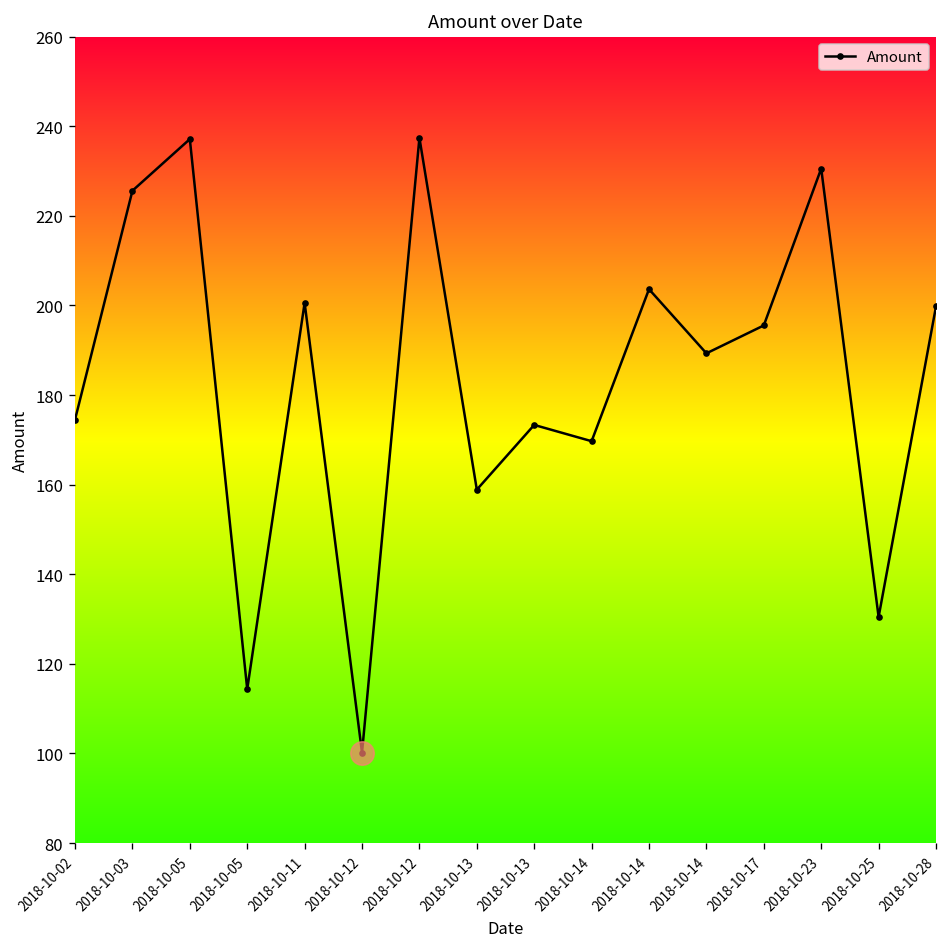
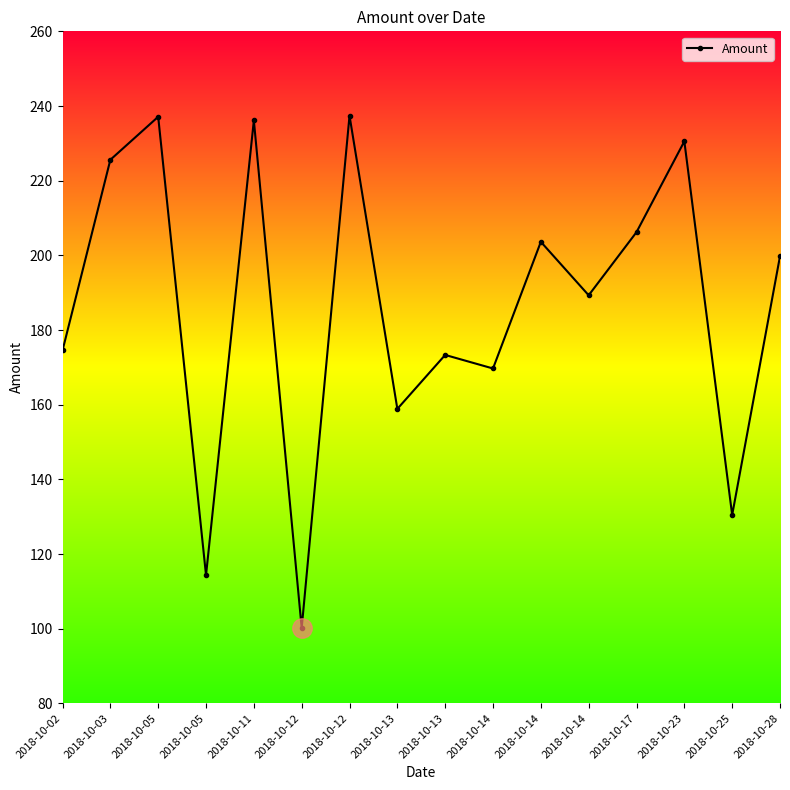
  {
    "Amount": {
      "2018-10-02": 175,
      "2018-10-03": 226,
-     "2018-10-11": 201,
-     "2018-10-17": 196,
+     "2018-10-11": 236,
+     "2018-10-17": 206,
      "2018-10-23": 231,
      "2018-10-25": 130,
      "2018-10-28": 200
    }
  }
